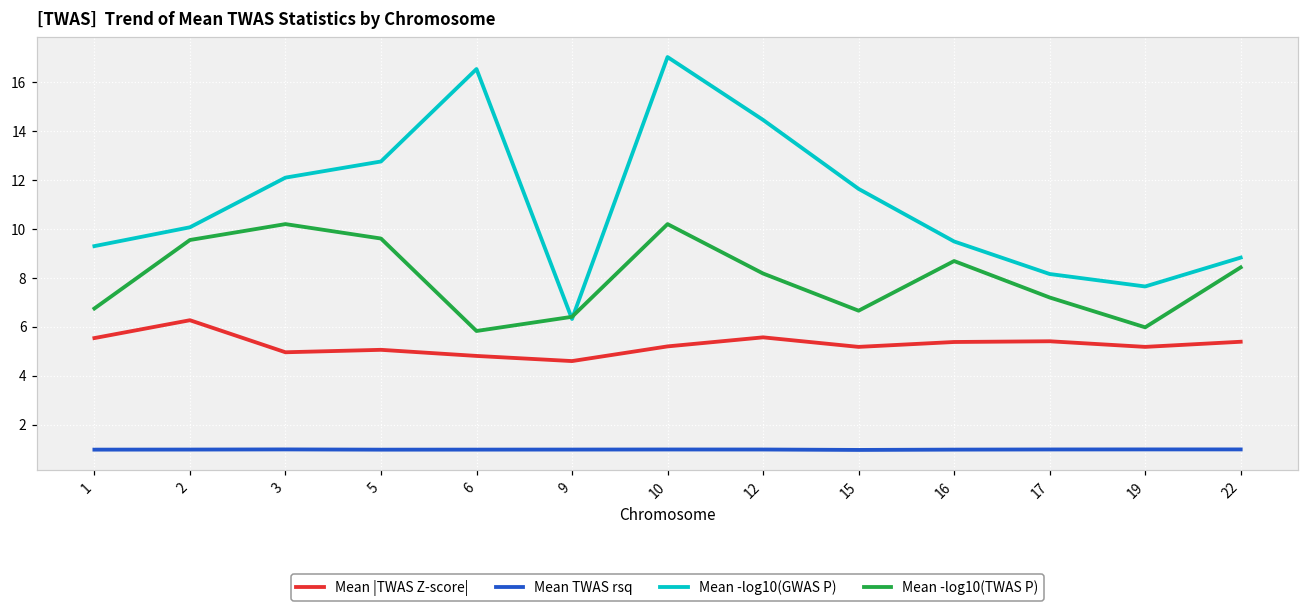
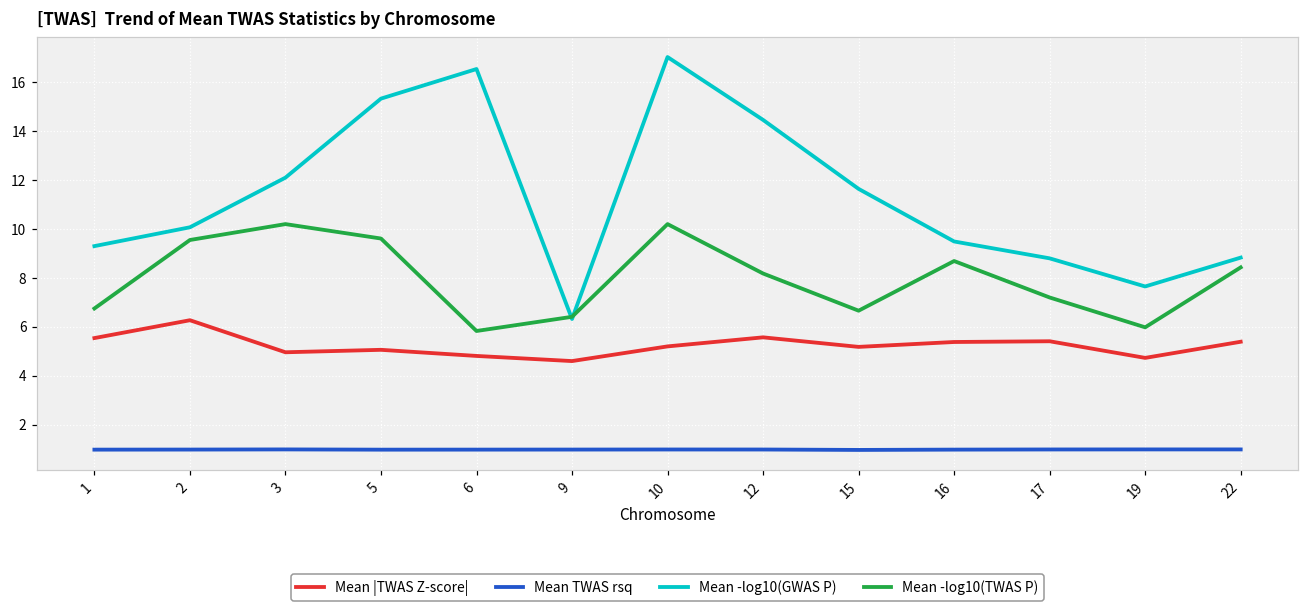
  {
    "Mean |TWAS Z-score|": {
      "1": 5.5,
      "2": 6.3,
      "3": 5.0,
      "5": 5.1,
      "6": 4.8,
      "9": 4.6,
      "10": 5.2,
      "12": 5.6,
      "15": 5.2,
      "16": 5.4,
      "17": 5.4,
-     "19": 5.2,
+     "19": 4.7,
      "22": 5.4
    },
    "Mean TWAS rsq": {
      "1": 1.0,
      "2": 1.0,
      "3": 1.0,
      "5": 1.0,
      "6": 1.0,
      "9": 1.0,
      "10": 1.0,
      "12": 1.0,
      "15": 1.0,
      "16": 1.0,
      "17": 1.0,
      "19": 1.0,
      "22": 1.0
    },
    "Mean -log10(GWAS P)": {
      "1": 9.3,
      "2": 10.1,
      "3": 12.1,
-     "5": 12.8,
+     "5": 15.3,
      "6": 16.5,
      "10": 17.0,
      "12": 14.5,
      "15": 11.6,
      "16": 9.5,
-     "17": 8.2,
+     "17": 8.8,
      "19": 7.7,
      "22": 8.8
    },
    "Mean -log10(TWAS P)": {
      "1": 6.8,
      "2": 9.6,
      "3": 10.2,
      "5": 9.6,
      "6": 5.8,
      "10": 10.2,
      "12": 8.2,
      "15": 6.7,
      "16": 8.7,
      "17": 7.2,
      "19": 6.0,
      "22": 8.4
    }
  }
